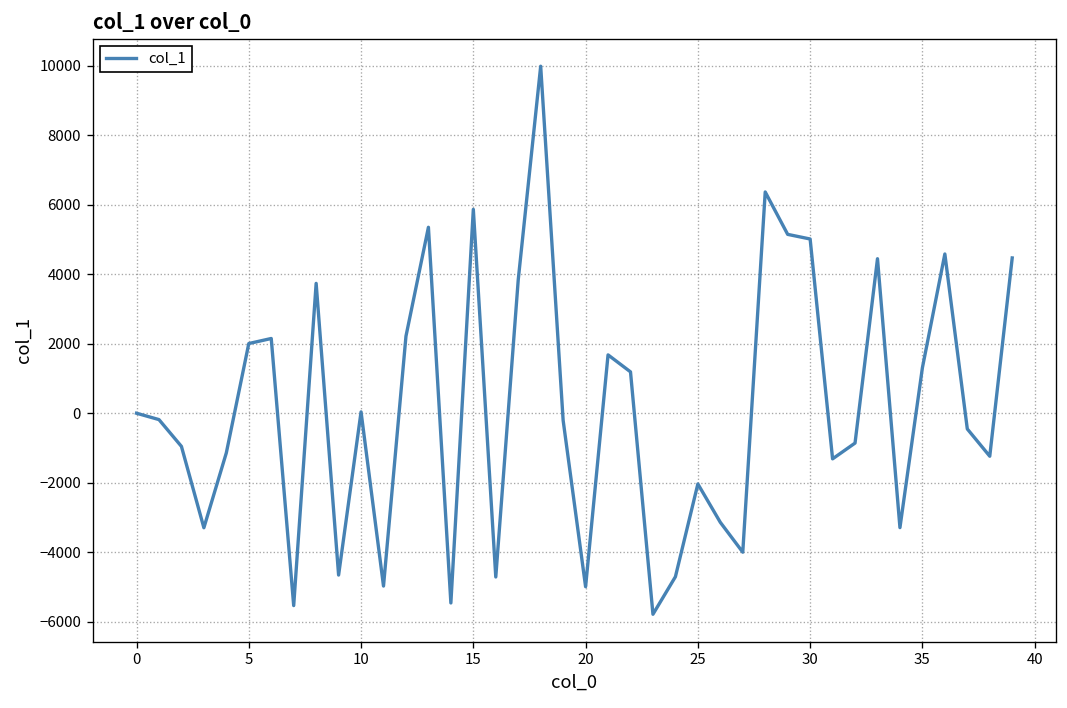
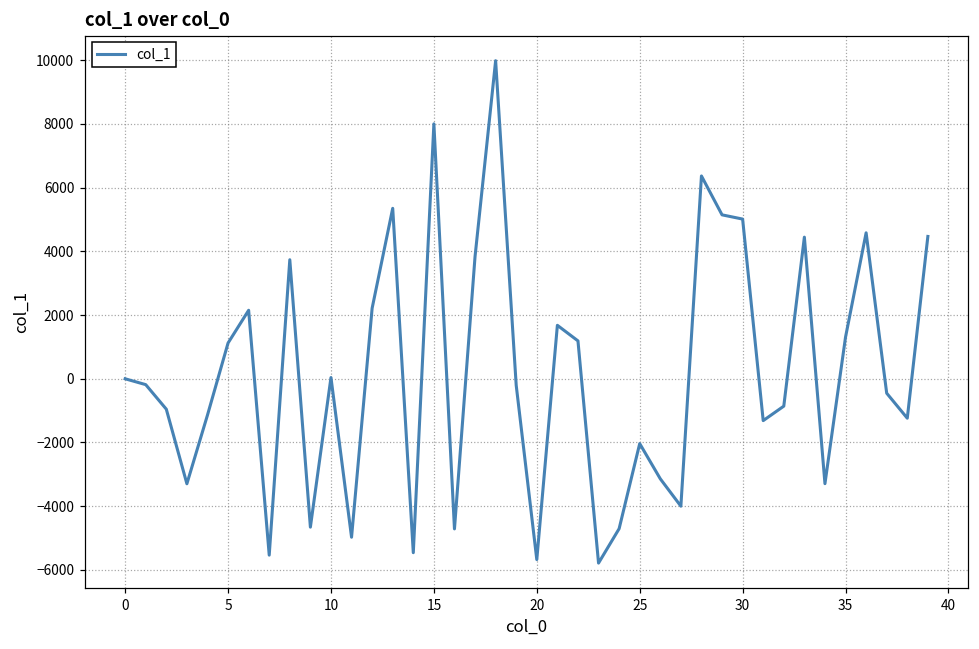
  {
    "0": 0,
-   "5": 2000,
+   "5": 1100,
    "10": 0,
-   "15": 5900,
-   "20": -5000,
+   "15": 8000,
+   "20": -5700,
    "25": -2000,
    "30": 5000,
    "35": 1300
  }
